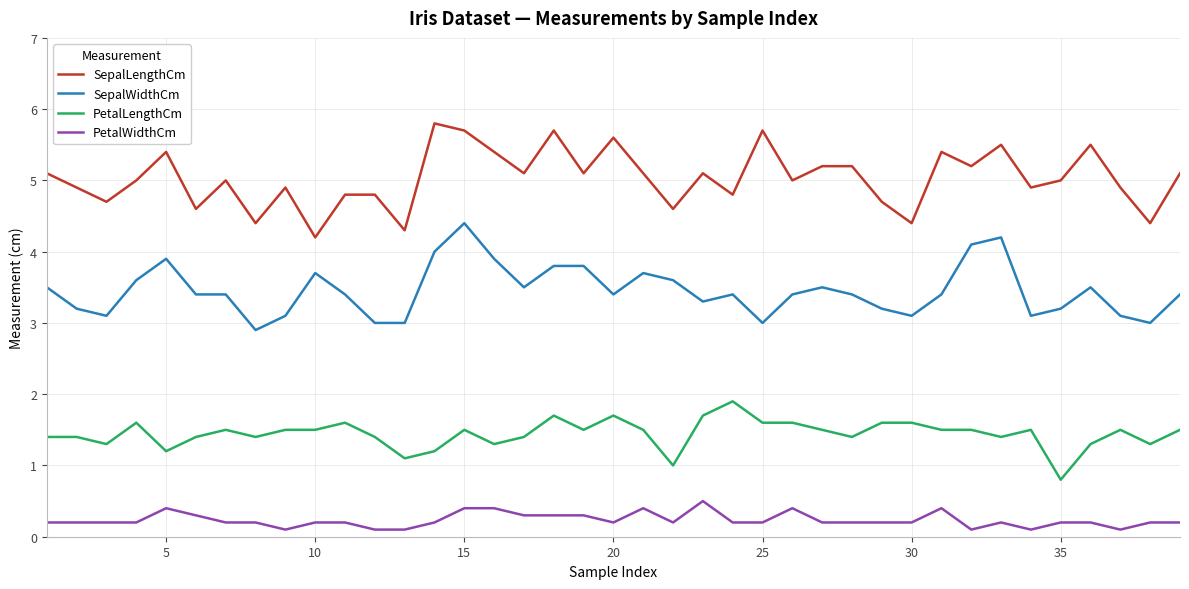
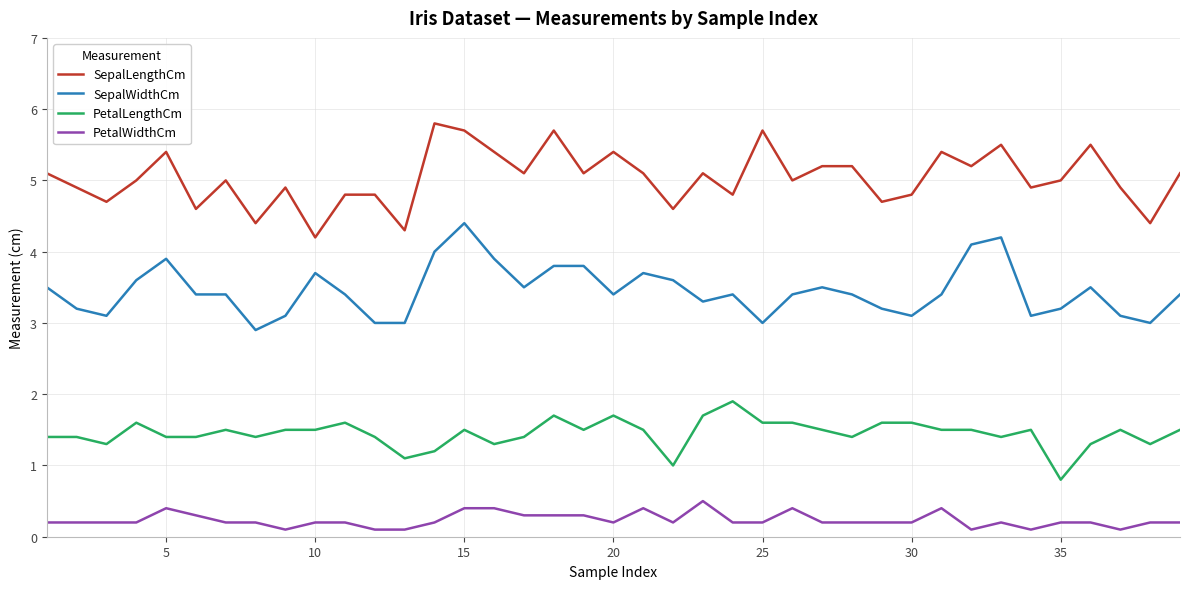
  {
    "SepalLengthCm": {
      "5": 5.4,
      "10": 4.2,
      "15": 5.7,
-     "20": 5.6,
+     "20": 5.4,
      "25": 5.7,
-     "30": 4.4,
+     "30": 4.8,
      "35": 5.0
    },
    "SepalWidthCm": {
      "5": 3.9,
      "10": 3.7,
      "15": 4.4,
      "20": 3.4,
      "25": 3.0,
      "30": 3.1,
      "35": 3.2
    },
    "PetalLengthCm": {
-     "5": 1.2,
+     "5": 1.4,
      "10": 1.5,
      "15": 1.5,
      "20": 1.7,
      "25": 1.6,
      "30": 1.6,
      "35": 0.8
    },
    "PetalWidthCm": {
      "5": 0.4,
      "10": 0.2,
      "15": 0.4,
      "20": 0.2,
      "25": 0.2,
      "30": 0.2,
      "35": 0.2
    }
  }
